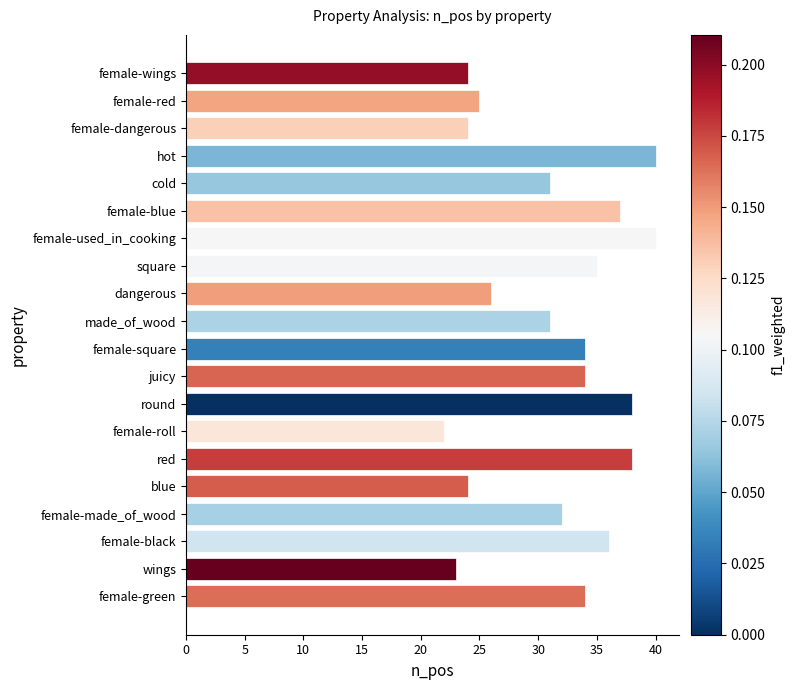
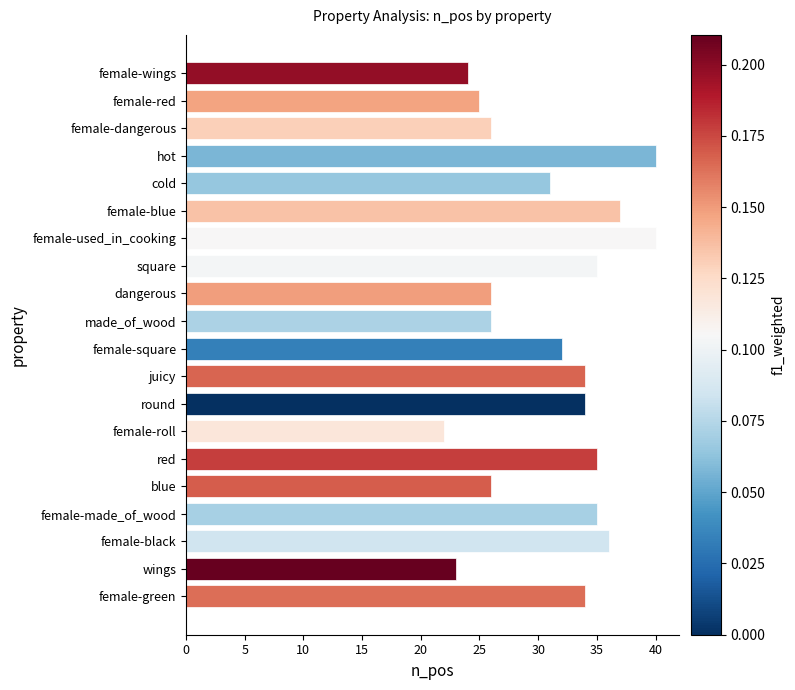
  {
    "female-wings": 24,
    "female-red": 25,
-   "female-dangerous": 24,
+   "female-dangerous": 26,
    "hot": 40,
    "cold": 31,
    "female-blue": 37,
    "female-used_in_cooking": 40,
    "square": 35,
    "dangerous": 26,
-   "made_of_wood": 31,
-   "female-square": 34,
+   "made_of_wood": 26,
+   "female-square": 32,
    "juicy": 34,
-   "round": 38,
+   "round": 34,
    "female-roll": 22,
-   "red": 38,
-   "blue": 24,
-   "female-made_of_wood": 32,
+   "red": 35,
+   "blue": 26,
+   "female-made_of_wood": 35,
    "female-black": 36,
    "wings": 23,
    "female-green": 34
  }
